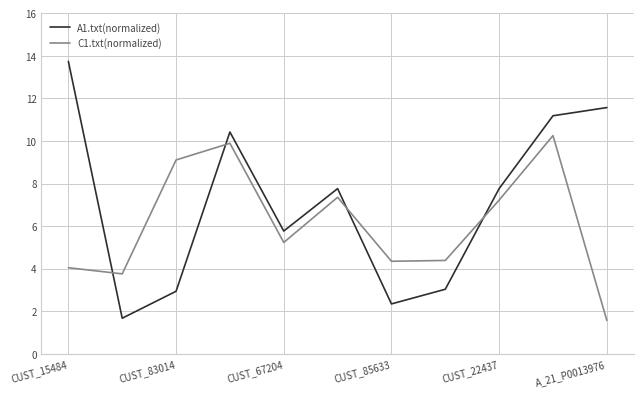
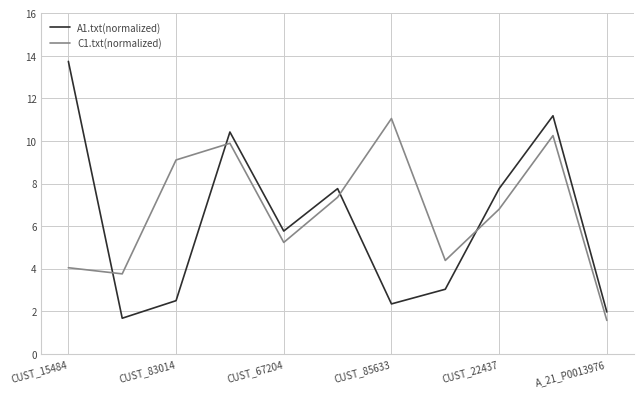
  {
    "A1.txt(normalized)": {
      "CUST_15484": 13.7,
-     "CUST_83014": 2.9,
+     "CUST_83014": 2.5,
      "CUST_67204": 5.8,
      "CUST_85633": 2.3,
      "CUST_22437": 7.8,
-     "A_21_P0013976": 11.6
+     "A_21_P0013976": 2.0
    },
    "C1.txt(normalized)": {
      "CUST_15484": 4.0,
      "CUST_83014": 9.1,
      "CUST_67204": 5.2,
-     "CUST_85633": 4.4,
-     "CUST_22437": 7.2,
+     "CUST_85633": 11.1,
+     "CUST_22437": 6.8,
      "A_21_P0013976": 1.6
    }
  }
